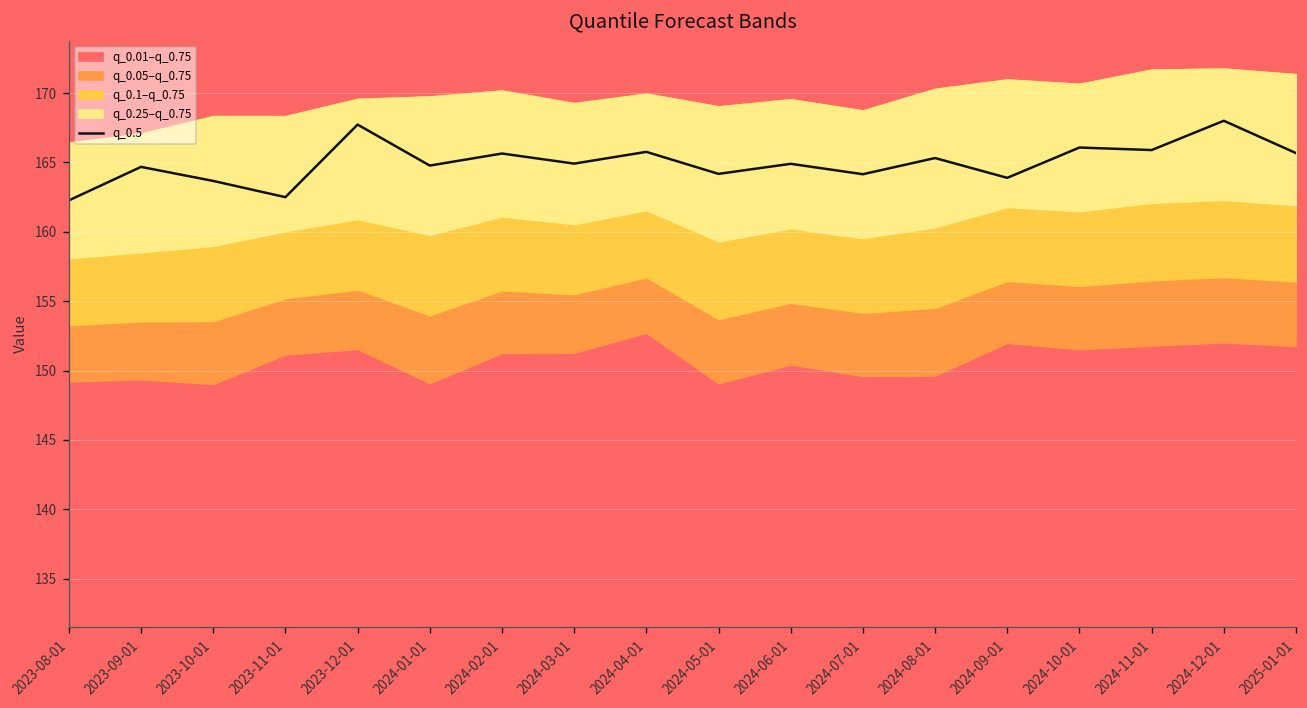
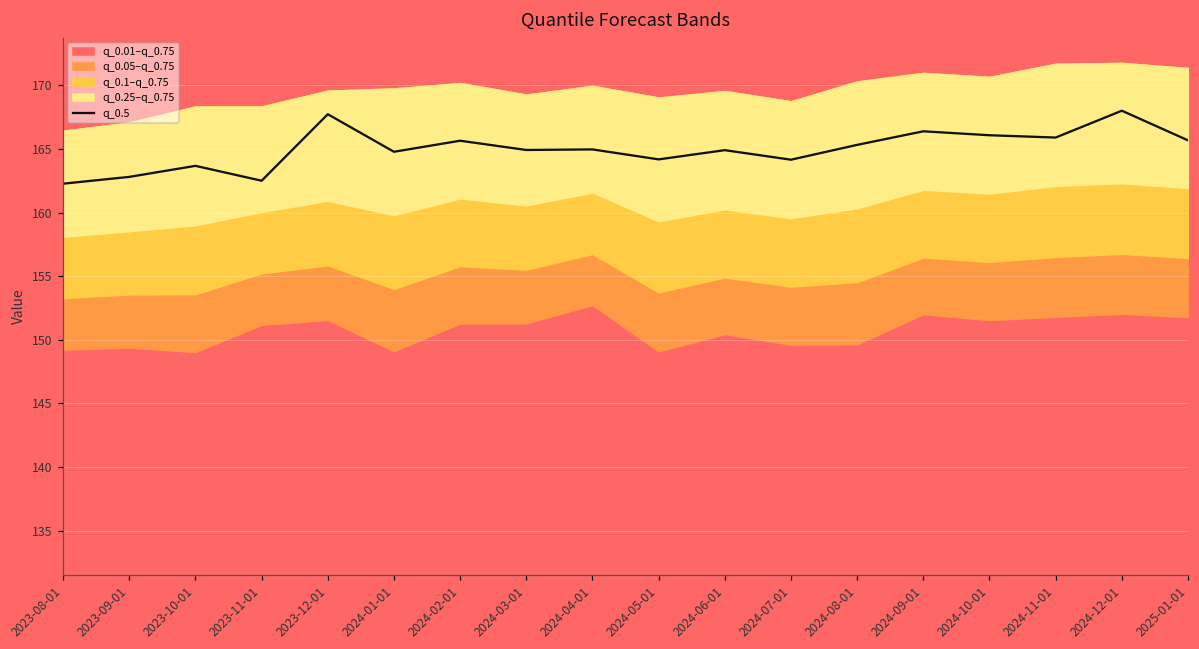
  {
    "q_0.5": {
      "2023-08-01": 162.3,
-     "2023-09-01": 164.7,
+     "2023-09-01": 162.8,
      "2023-10-01": 163.7,
      "2023-11-01": 162.5,
      "2023-12-01": 167.7,
      "2024-01-01": 164.8,
      "2024-02-01": 165.6,
      "2024-03-01": 164.9,
-     "2024-04-01": 165.8,
+     "2024-04-01": 165.0,
      "2024-05-01": 164.2,
      "2024-06-01": 164.9,
      "2024-07-01": 164.2,
      "2024-08-01": 165.3,
-     "2024-09-01": 163.9,
+     "2024-09-01": 166.4,
      "2024-10-01": 166.1,
      "2024-11-01": 165.9,
      "2024-12-01": 168.0,
      "2025-01-01": 165.7
    }
  }
